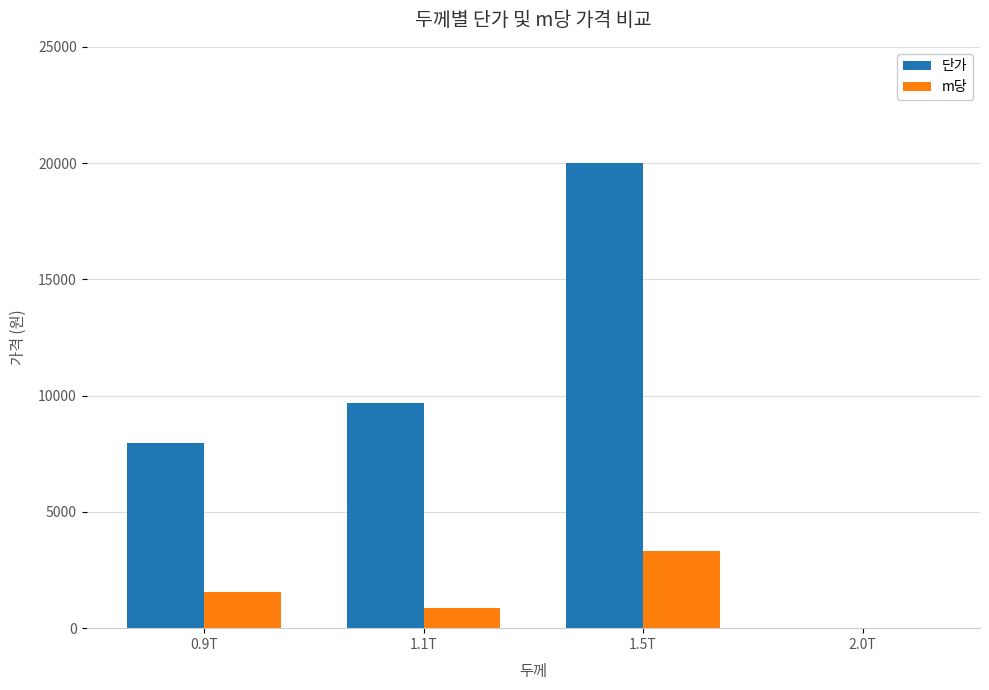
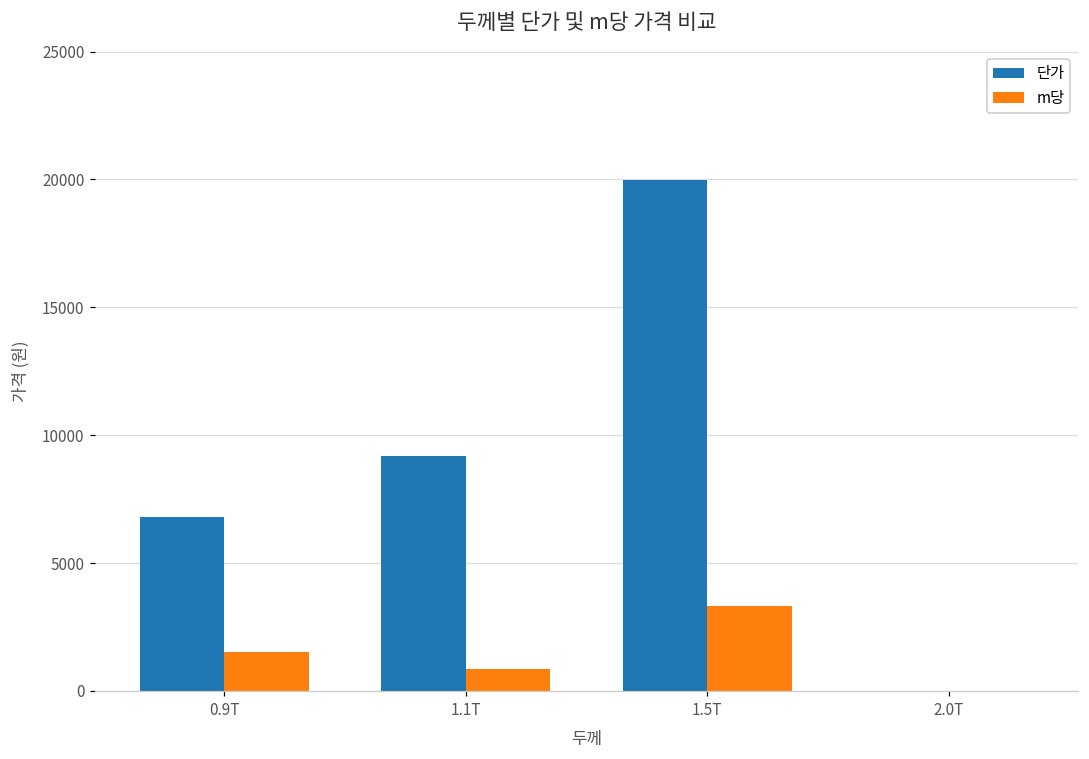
  {
    "단가": {
-     "0.9T": 8000,
-     "1.1T": 9700,
+     "0.9T": 6800,
+     "1.1T": 9200,
      "1.5T": 20000,
      "2.0T": 0
    },
    "m당": {
      "0.9T": 1500,
      "1.1T": 900,
      "1.5T": 3300,
      "2.0T": 0
    }
  }
